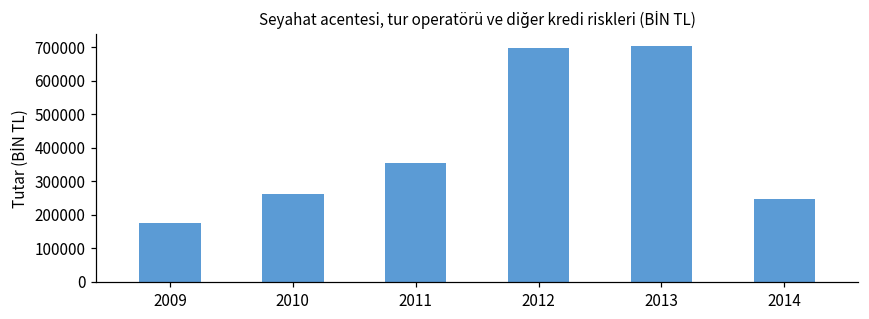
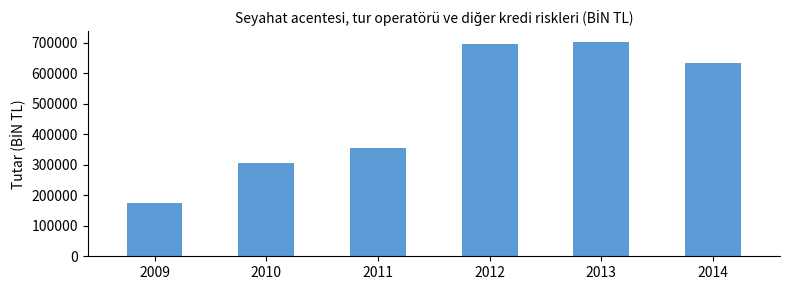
  {
    "2009": 170000,
-   "2010": 260000,
+   "2010": 300000,
    "2011": 360000,
    "2012": 700000,
    "2013": 700000,
-   "2014": 250000
+   "2014": 640000
  }
